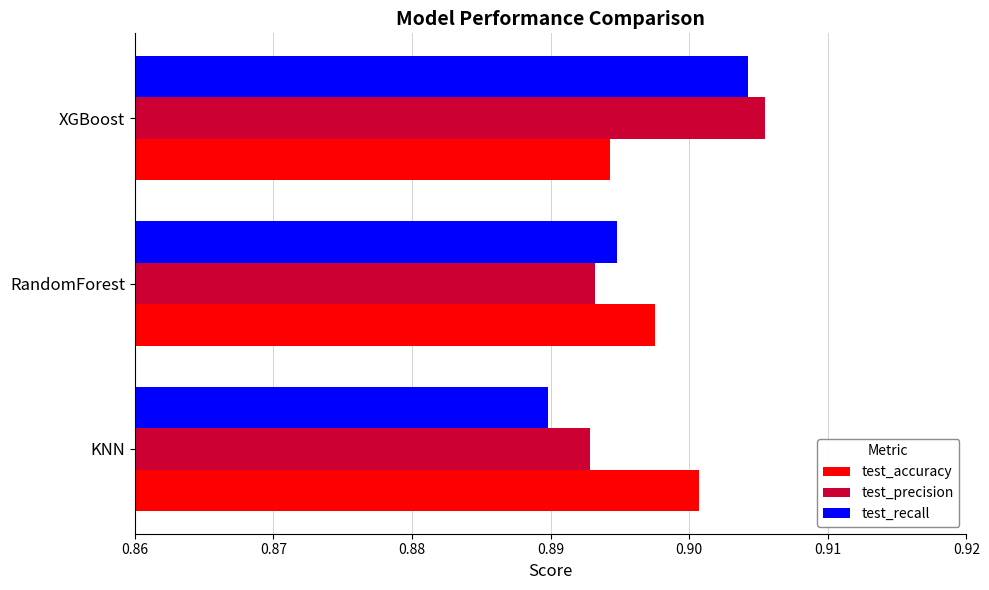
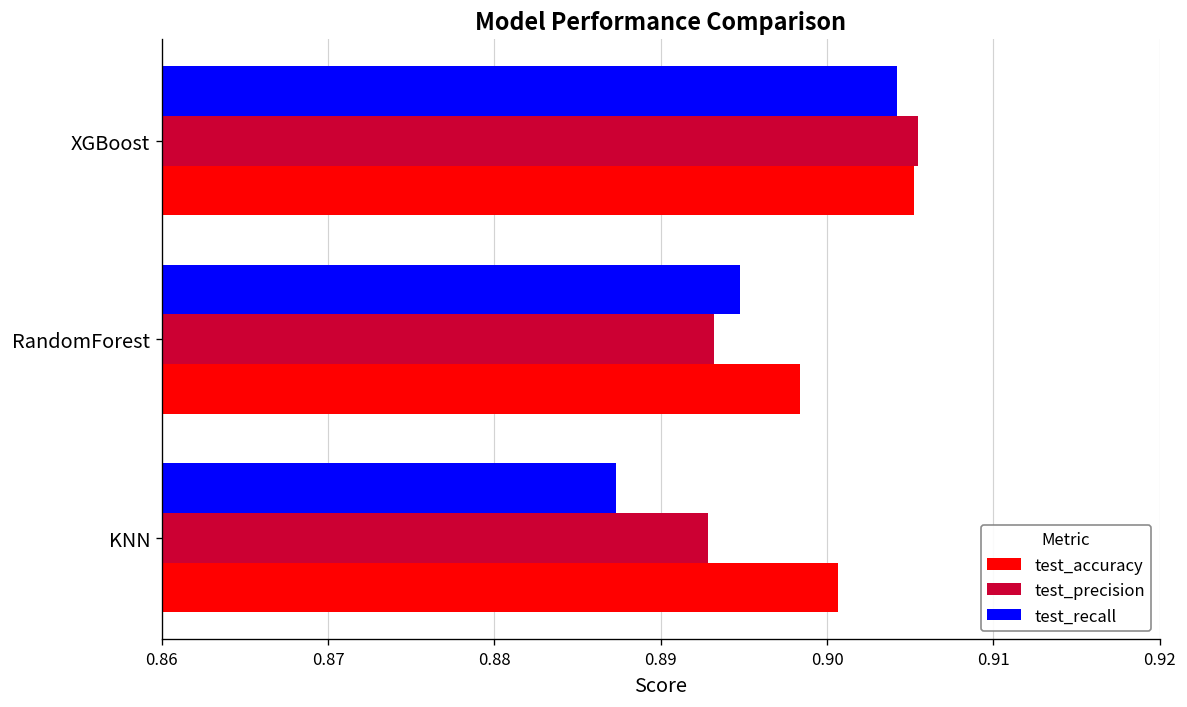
  {
    "test_accuracy": {
-     "XGBoost": 0.8943,
-     "RandomForest": 0.8975,
+     "XGBoost": 0.9052,
+     "RandomForest": 0.8984,
      "KNN": 0.9007
    },
    "test_precision": {
      "XGBoost": 0.9055,
      "RandomForest": 0.8932,
      "KNN": 0.8928
    },
    "test_recall": {
      "XGBoost": 0.9042,
      "RandomForest": 0.8948,
-     "KNN": 0.8898
+     "KNN": 0.8873
    }
  }
